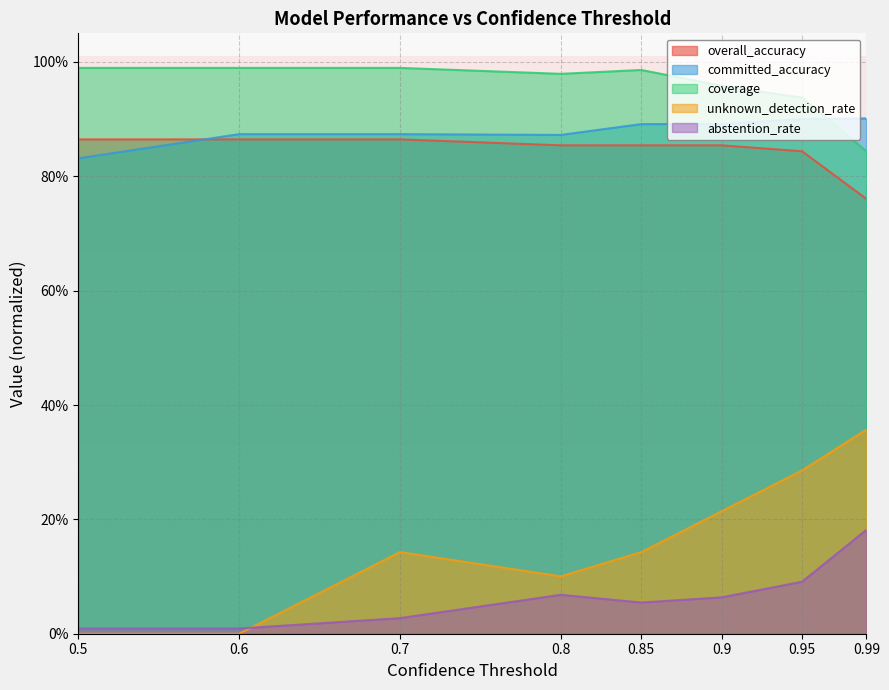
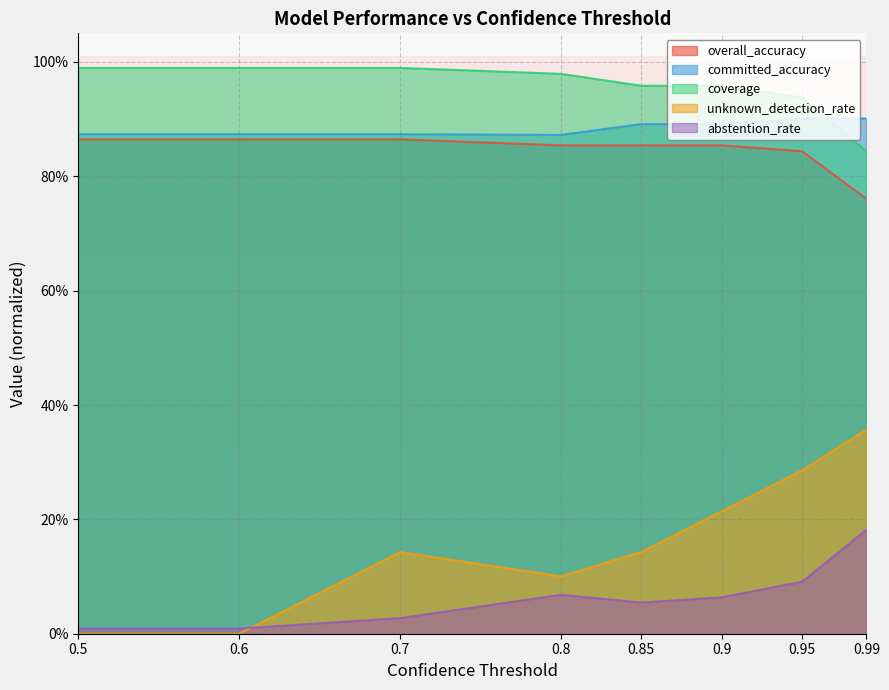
  {
    "overall_accuracy": {
      "0.5": "86%",
      "0.6": "86%",
      "0.7": "86%",
      "0.8": "85%",
      "0.85": "85%",
      "0.9": "85%",
      "0.95": "84%",
      "0.99": "76%"
    },
    "committed_accuracy": {
-     "0.5": "83%",
+     "0.5": "87%",
      "0.6": "87%",
      "0.7": "87%",
      "0.8": "87%",
      "0.85": "89%",
      "0.99": "90%"
    },
    "coverage": {
      "0.5": "99%",
      "0.6": "99%",
      "0.7": "99%",
      "0.8": "98%",
-     "0.85": "99%",
+     "0.85": "96%",
      "0.99": "84%"
    },
    "unknown_detection_rate": {
      "0.5": "0%",
      "0.6": "0%",
      "0.7": "14%",
      "0.8": "10%",
      "0.85": "14%",
      "0.9": "21%",
      "0.95": "29%",
      "0.99": "36%"
    },
    "abstention_rate": {
      "0.5": "1%",
      "0.6": "1%",
      "0.7": "3%",
      "0.8": "7%",
      "0.85": "5%",
      "0.9": "6%",
      "0.95": "9%",
      "0.99": "18%"
    }
  }
